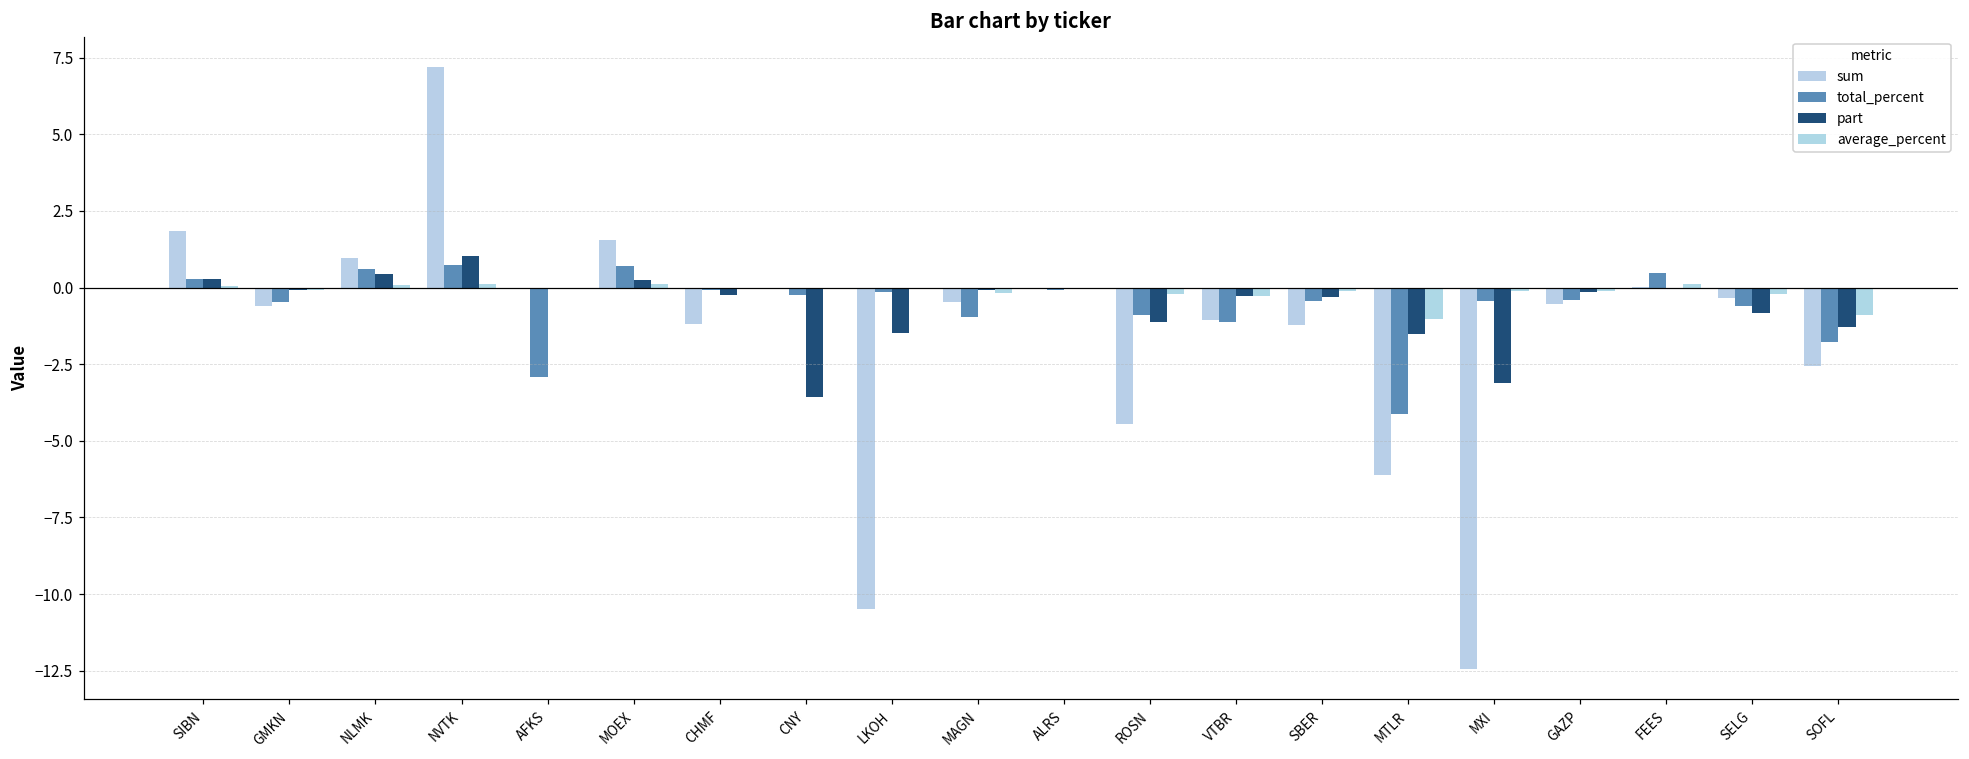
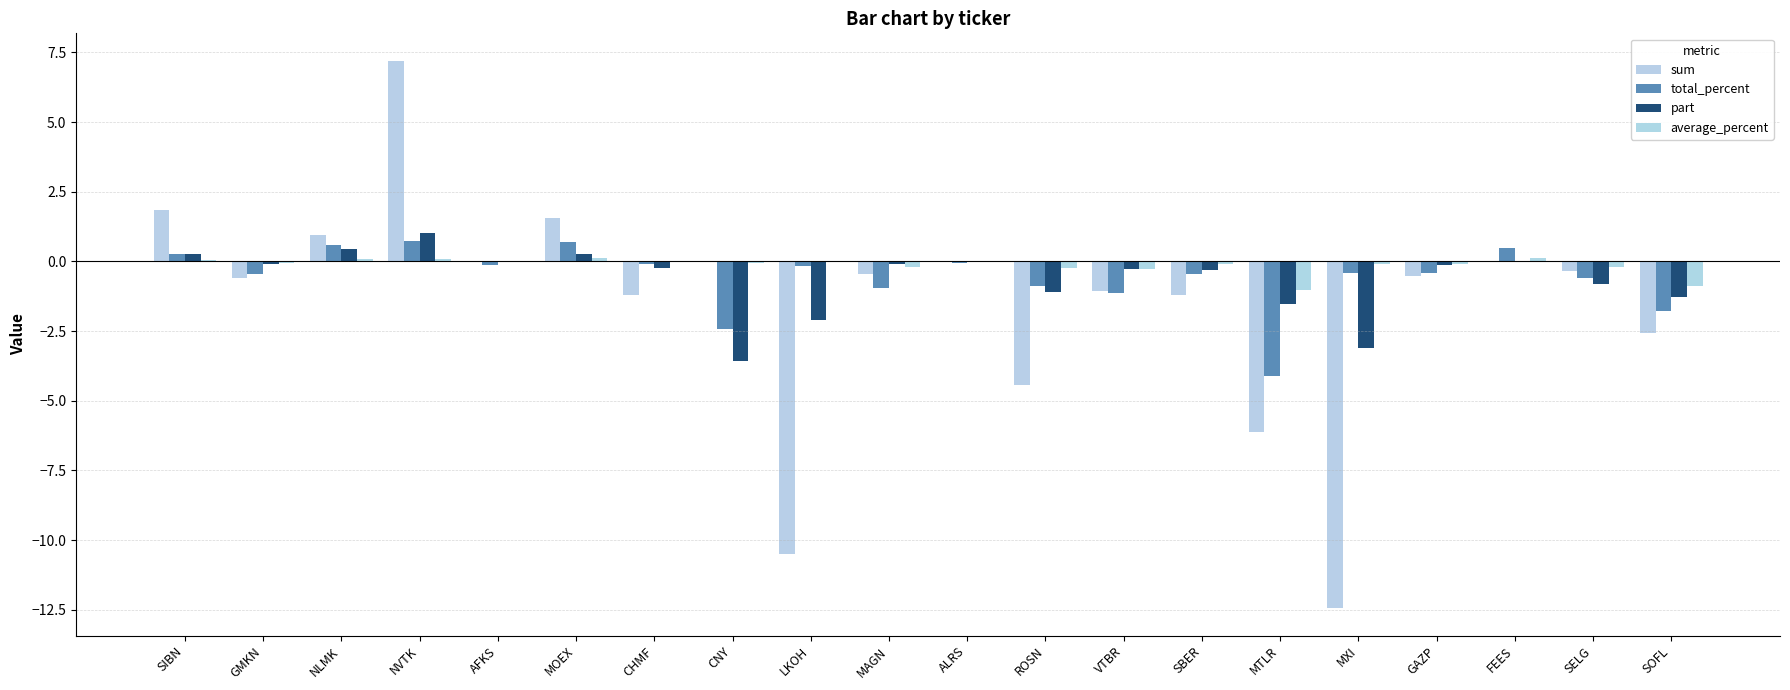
  {
    "total_percent": {
      "SIBN": 0.3,
      "GMKN": -0.5,
      "NLMK": 0.6,
      "NVTK": 0.7,
-     "AFKS": -2.9,
+     "AFKS": -0.1,
      "MOEX": 0.7,
-     "CNY": -0.3,
+     "CNY": -2.4,
      "LKOH": -0.2,
      "MAGN": -1.0,
      "ROSN": -0.9,
      "VTBR": -1.1,
      "SBER": -0.4,
      "MTLR": -4.1,
      "MXI": -0.4,
      "GAZP": -0.4,
      "FEES": 0.5,
      "SELG": -0.6,
      "SOFL": -1.8
    },
    "part": {
      "SIBN": 0.3,
      "NLMK": 0.4,
      "NVTK": 1.0,
      "MOEX": 0.3,
      "CHMF": -0.2,
      "CNY": -3.6,
-     "LKOH": -1.5,
+     "LKOH": -2.1,
      "MAGN": -0.1,
      "ROSN": -1.1,
      "VTBR": -0.3,
      "SBER": -0.3,
      "MTLR": -1.5,
      "MXI": -3.1,
      "GAZP": -0.1,
      "SELG": -0.8,
      "SOFL": -1.3
    }
  }
